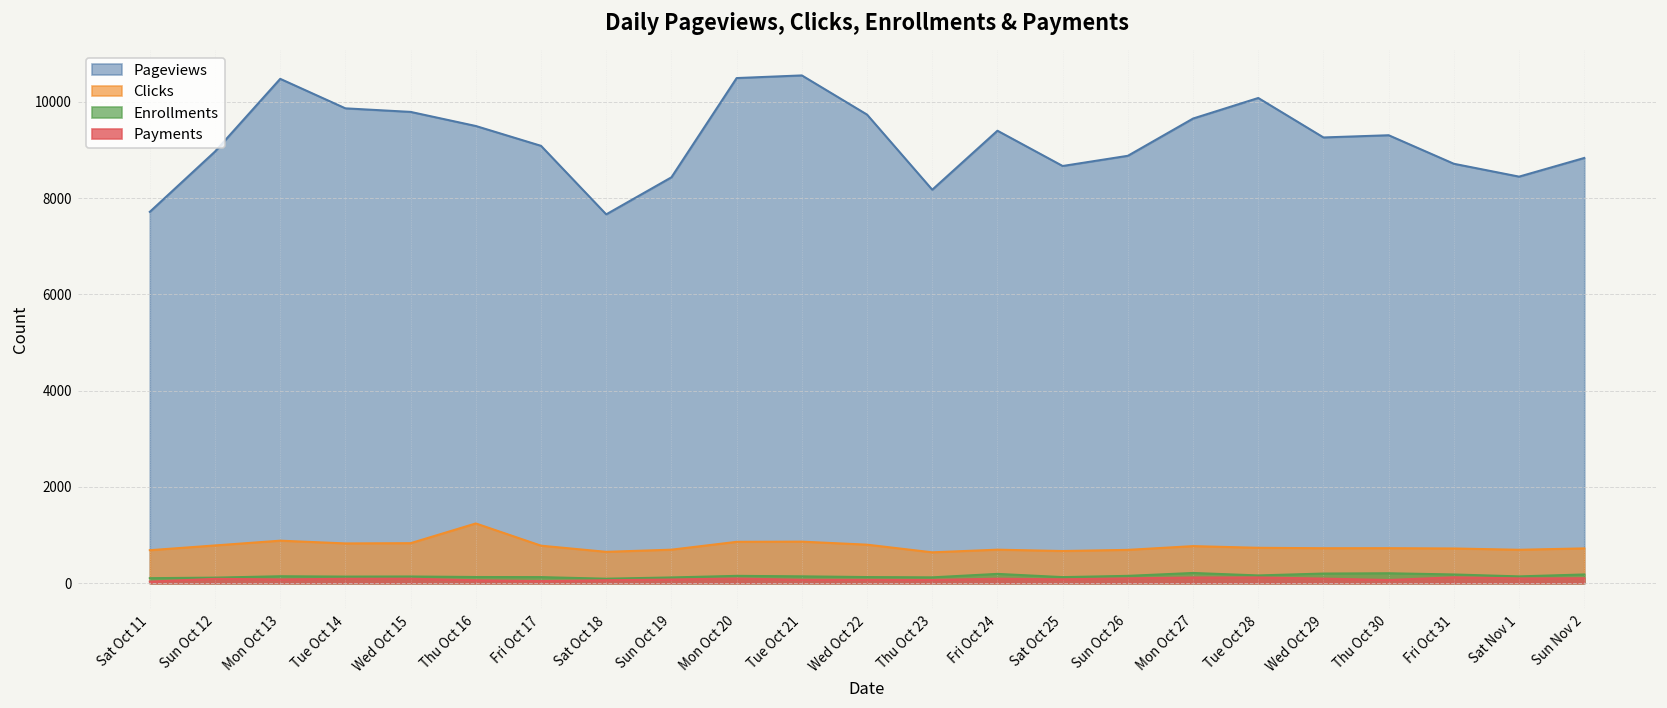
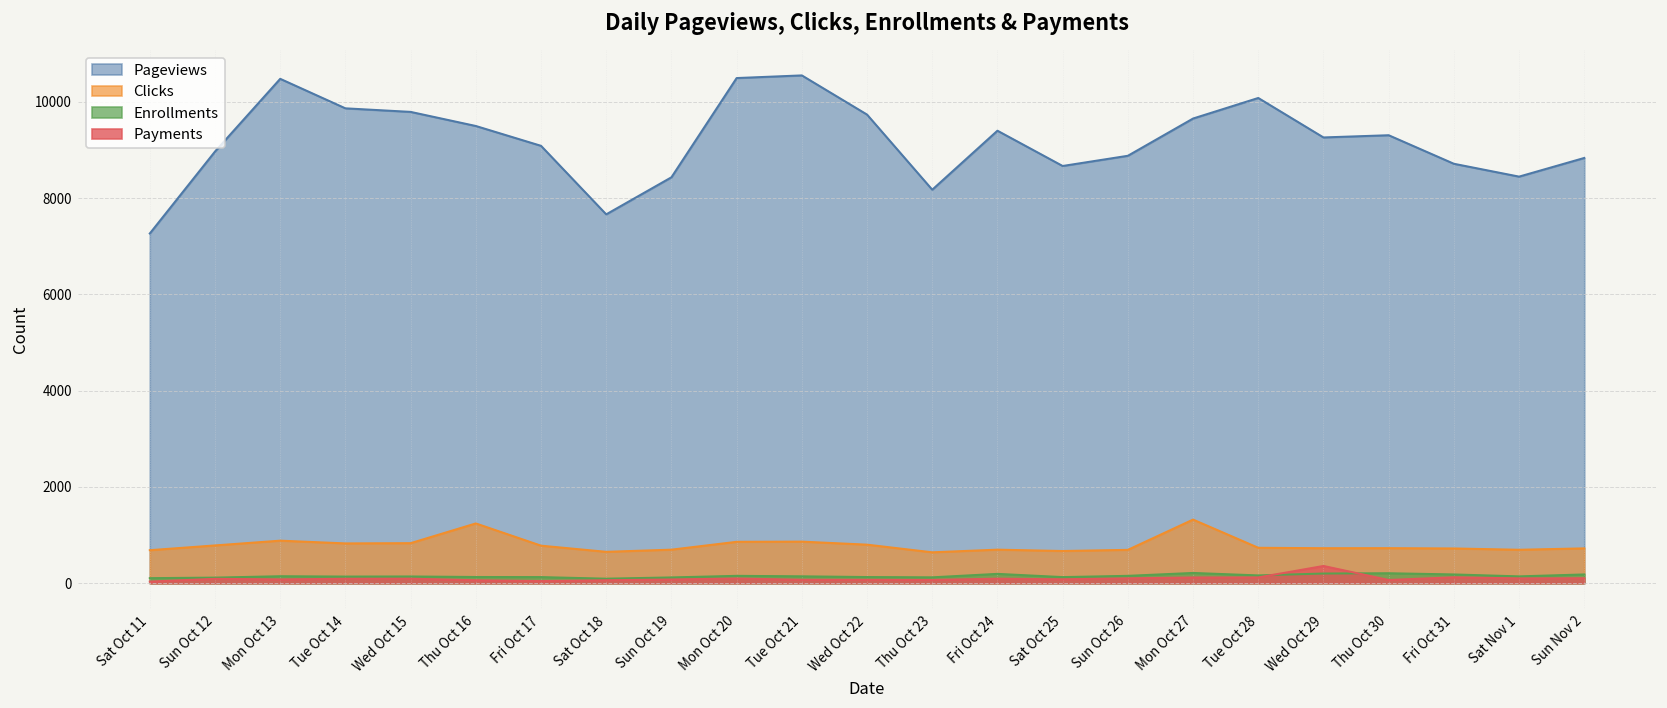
  {
    "Pageviews": {
-     "Sat Oct 11": 7700,
+     "Sat Oct 11": 7300,
      "Mon Oct 13": 10500,
      "Tue Oct 14": 9900,
      "Wed Oct 15": 9800,
      "Thu Oct 16": 9500,
      "Fri Oct 17": 9100,
      "Sat Oct 18": 7700,
      "Sun Oct 19": 8400,
      "Mon Oct 20": 10500,
      "Tue Oct 21": 10600,
      "Wed Oct 22": 9700,
      "Thu Oct 23": 8200,
      "Fri Oct 24": 9400,
      "Sat Oct 25": 8700,
      "Sun Oct 26": 8900,
      "Mon Oct 27": 9700,
      "Tue Oct 28": 10100,
      "Wed Oct 29": 9300,
      "Thu Oct 30": 9300,
      "Fri Oct 31": 8700,
      "Sat Nov 1": 8400,
      "Sun Nov 2": 8800
    },
    "Clicks": {
      "Sat Oct 11": 700,
      "Sun Oct 12": 800,
      "Mon Oct 13": 900,
      "Tue Oct 14": 800,
      "Wed Oct 15": 800,
      "Thu Oct 16": 1200,
      "Fri Oct 17": 800,
      "Sat Oct 18": 700,
      "Sun Oct 19": 700,
      "Mon Oct 20": 900,
      "Tue Oct 21": 900,
      "Wed Oct 22": 800,
      "Thu Oct 23": 600,
      "Fri Oct 24": 700,
      "Sat Oct 25": 700,
      "Sun Oct 26": 700,
-     "Mon Oct 27": 800,
+     "Mon Oct 27": 1300,
      "Tue Oct 28": 700,
      "Wed Oct 29": 700,
      "Thu Oct 30": 700,
      "Fri Oct 31": 700,
      "Sat Nov 1": 700,
      "Sun Nov 2": 700
    },
    "Enrollments": {
      "Sat Oct 11": 100,
      "Mon Oct 13": 100,
      "Thu Oct 16": 100,
      "Fri Oct 17": 100,
      "Tue Oct 21": 100,
      "Fri Oct 24": 200,
      "Mon Oct 27": 200,
      "Wed Oct 29": 200,
      "Thu Oct 30": 200,
      "Sun Nov 2": 200
    },
    "Payments": {
      "Sat Oct 11": 0,
      "Mon Oct 13": 100,
      "Thu Oct 16": 100,
      "Fri Oct 17": 0,
      "Tue Oct 21": 100,
      "Fri Oct 24": 100,
      "Mon Oct 27": 100,
-     "Wed Oct 29": 100,
+     "Wed Oct 29": 400,
      "Thu Oct 30": 100,
      "Sun Nov 2": 100
    }
  }
